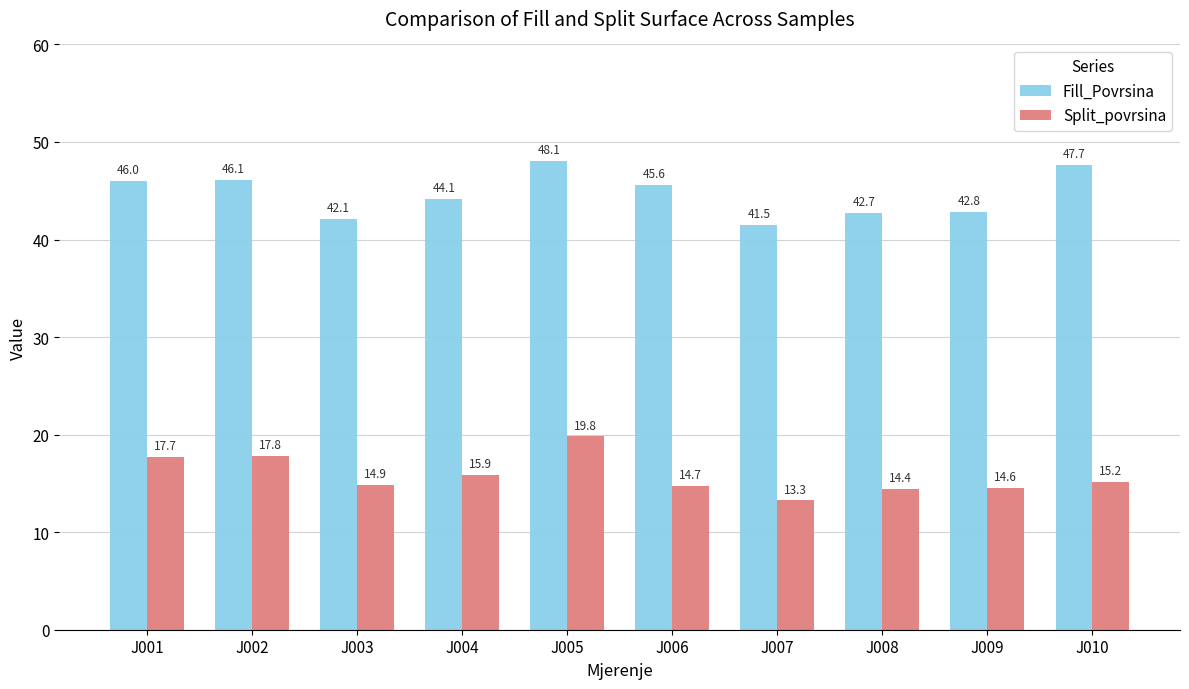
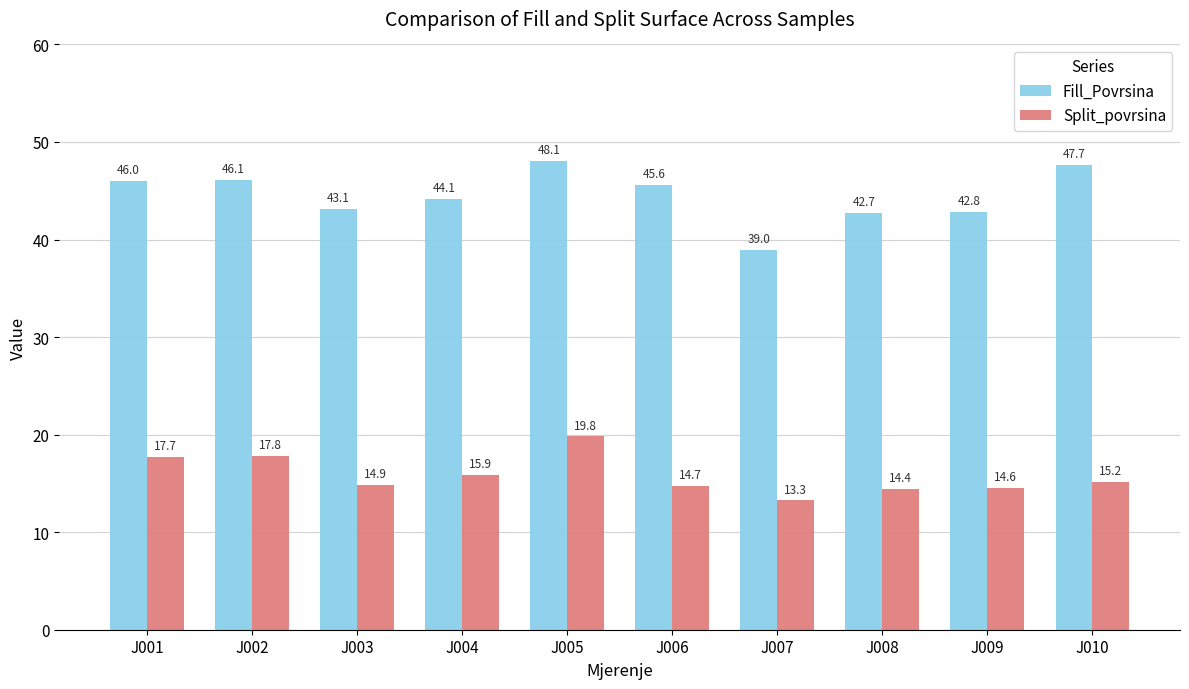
  {
    "Fill_Povrsina": {
      "J001": 46.0,
      "J002": 46.1,
-     "J003": 42.1,
+     "J003": 43.1,
      "J004": 44.1,
      "J005": 48.1,
      "J006": 45.6,
-     "J007": 41.5,
+     "J007": 39.0,
      "J008": 42.7,
      "J009": 42.8,
      "J010": 47.7
    },
    "Split_povrsina": {
      "J001": 17.7,
      "J002": 17.8,
      "J003": 14.9,
      "J004": 15.9,
      "J005": 19.8,
      "J006": 14.7,
      "J007": 13.3,
      "J008": 14.4,
      "J009": 14.6,
      "J010": 15.2
    }
  }
